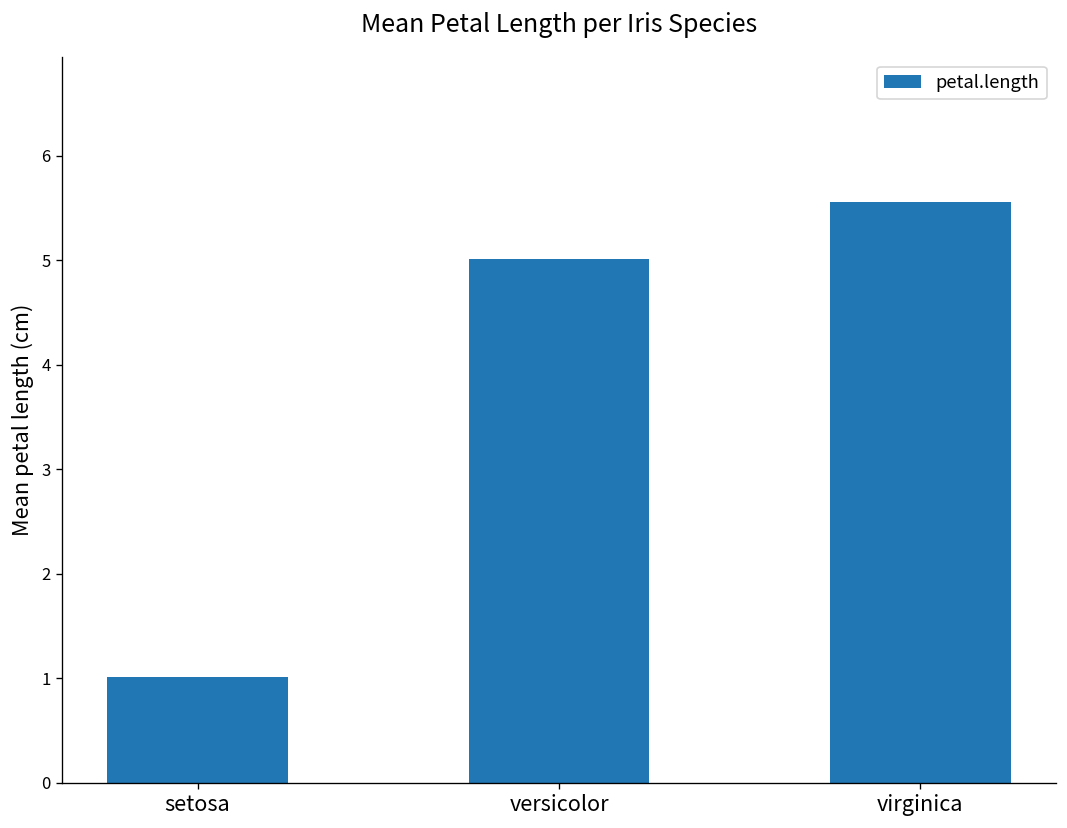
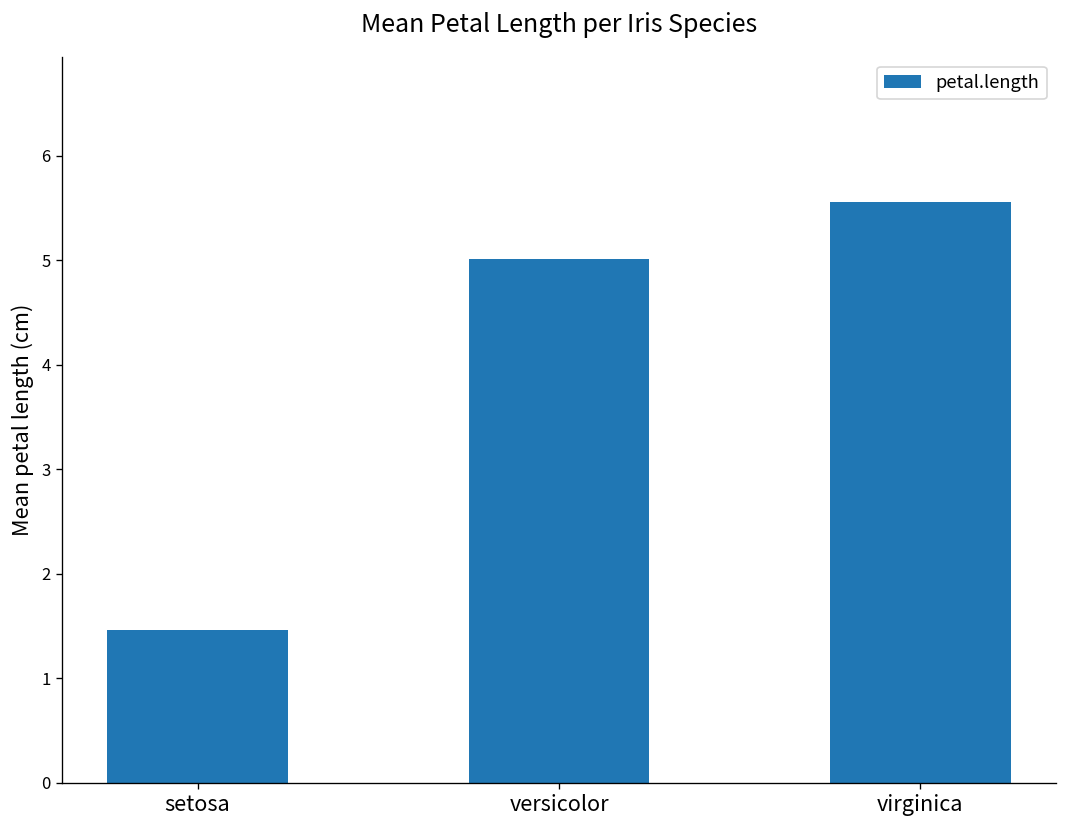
  {
-   "setosa": 1.0,
+   "setosa": 1.5,
    "versicolor": 5.0,
    "virginica": 5.6
  }
